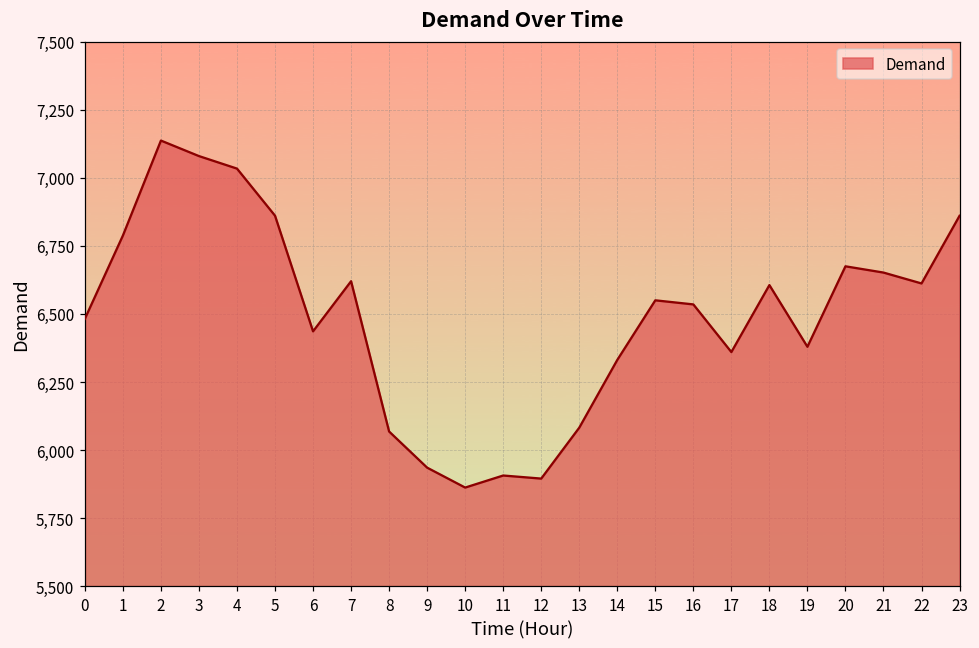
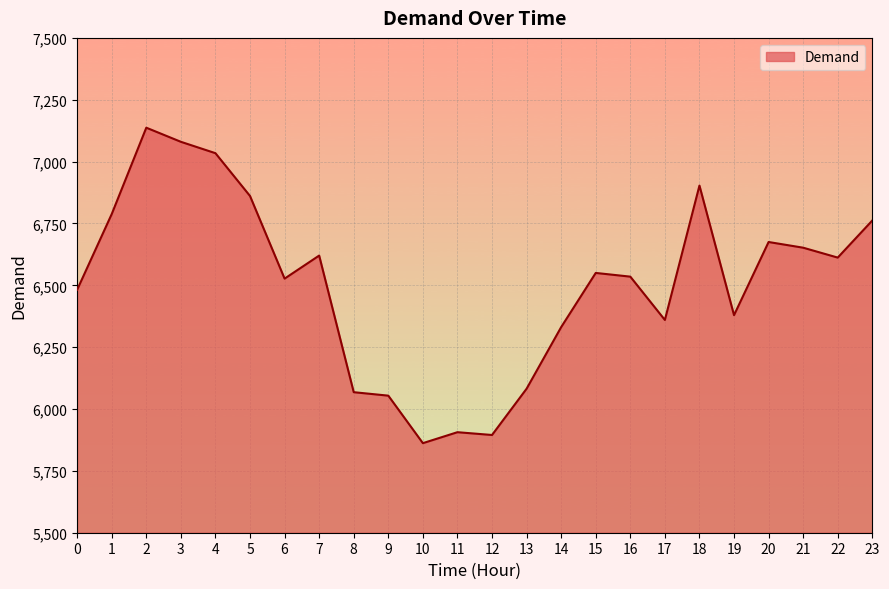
  {
    "0": "6,480",
    "1": "6,790",
    "2": "7,140",
    "3": "7,080",
    "4": "7,030",
    "5": "6,860",
-   "6": "6,440",
+   "6": "6,530",
    "7": "6,620",
    "8": "6,070",
-   "9": "5,940",
+   "9": "6,050",
    "10": "5,860",
    "11": "5,910",
    "12": "5,900",
    "13": "6,080",
    "14": "6,330",
    "15": "6,550",
    "16": "6,540",
    "17": "6,360",
-   "18": "6,610",
+   "18": "6,900",
    "19": "6,380",
    "20": "6,680",
    "21": "6,650",
    "22": "6,610",
-   "23": "6,860"
+   "23": "6,760"
  }
